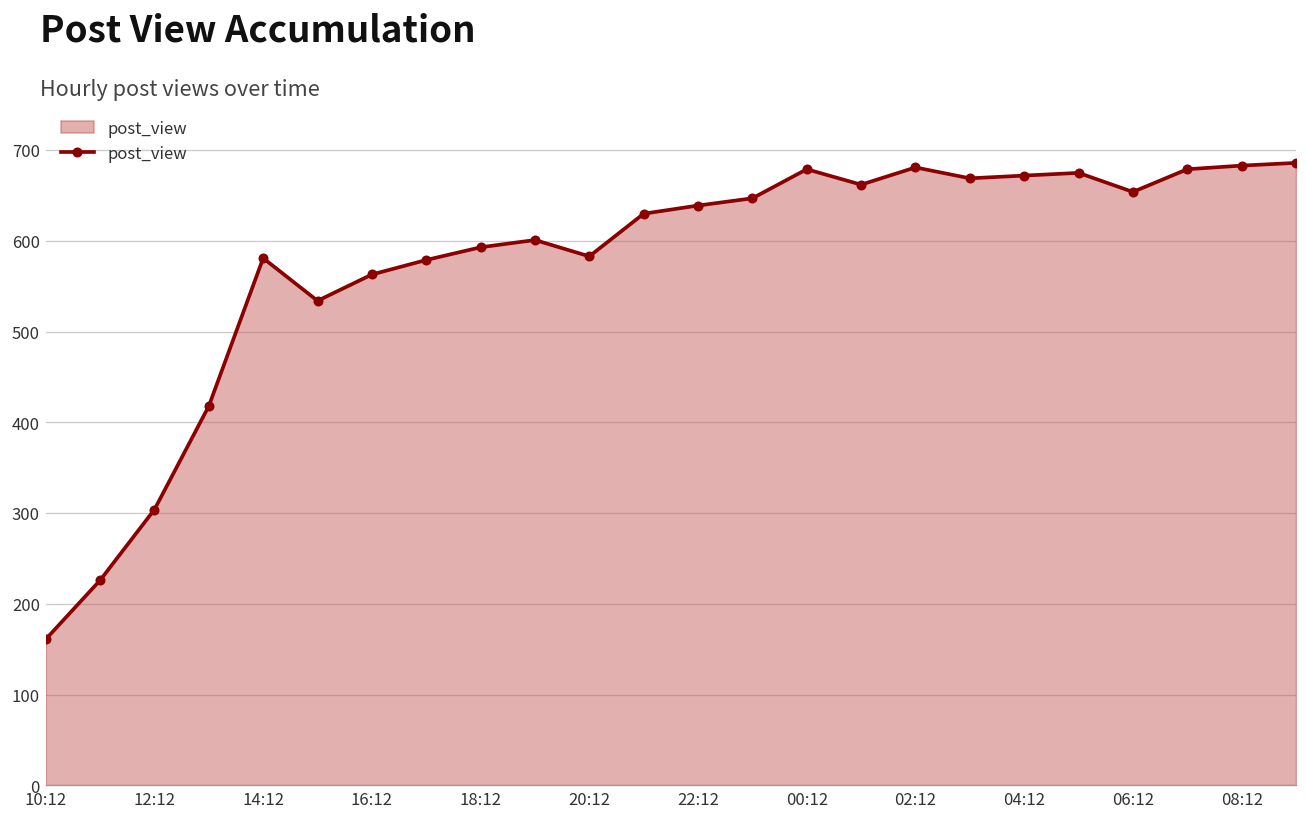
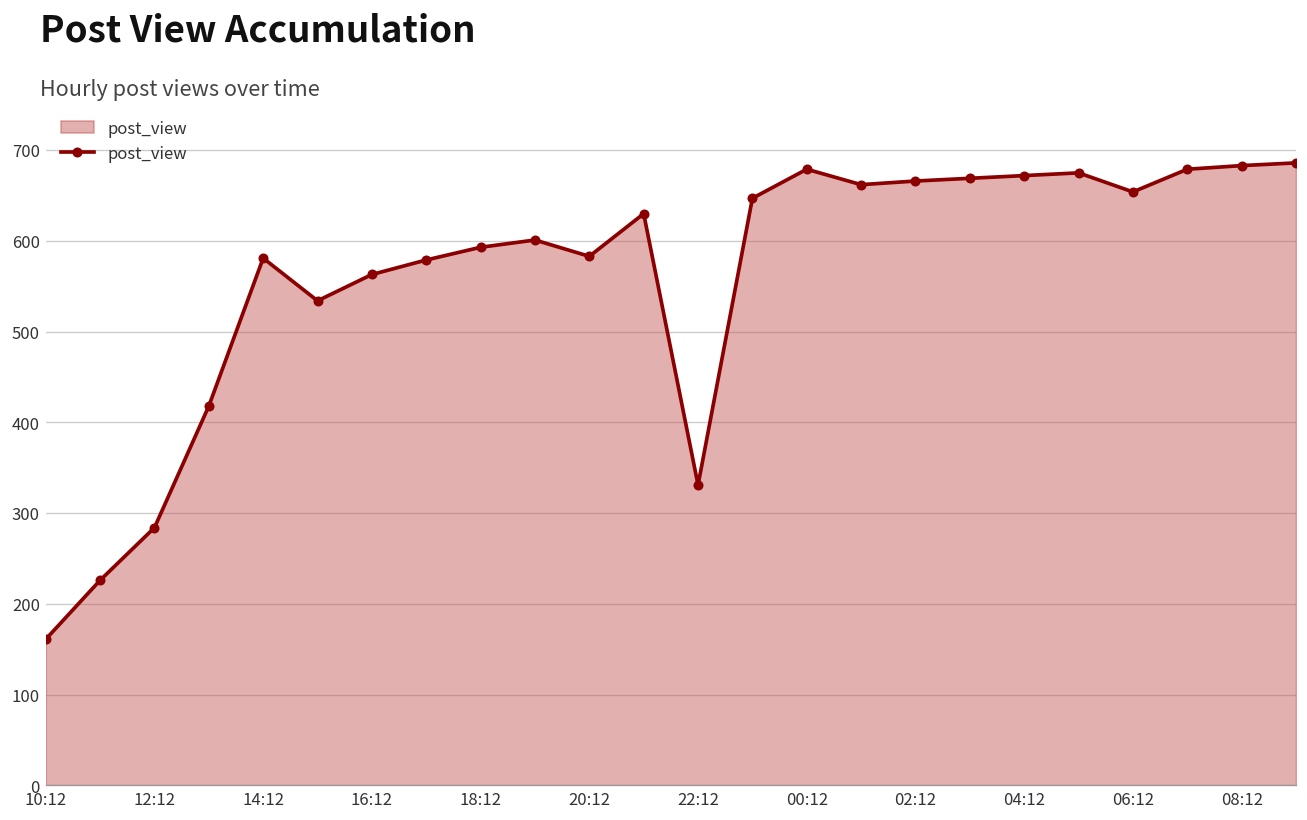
  {
    "10:12": 160,
-   "12:12": 300,
+   "12:12": 280,
    "14:12": 580,
    "16:12": 560,
    "18:12": 590,
    "20:12": 580,
-   "22:12": 640,
+   "22:12": 330,
    "00:12": 680,
-   "02:12": 680,
+   "02:12": 670,
    "04:12": 670,
    "06:12": 650,
    "08:12": 680
  }
